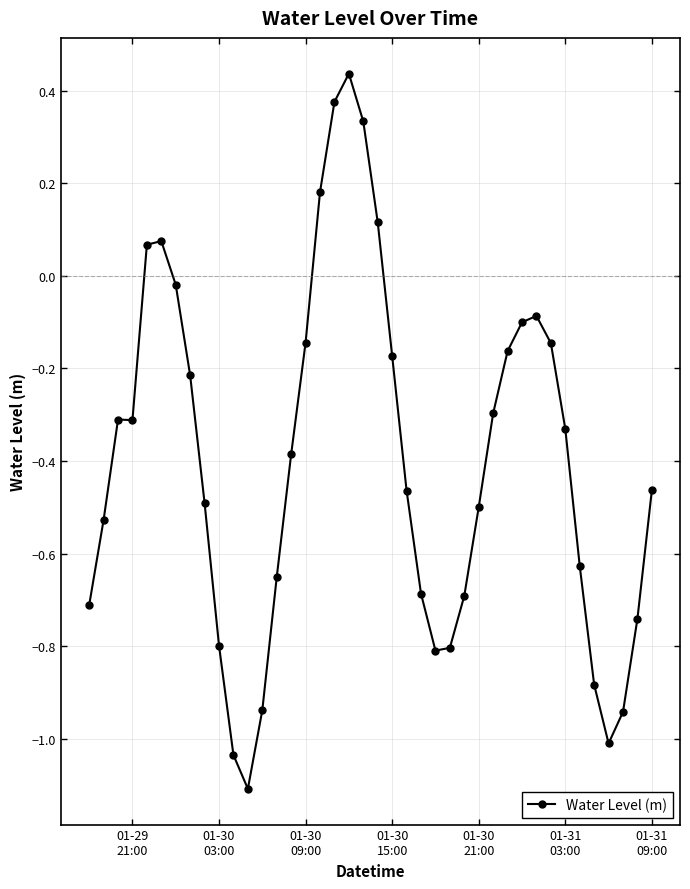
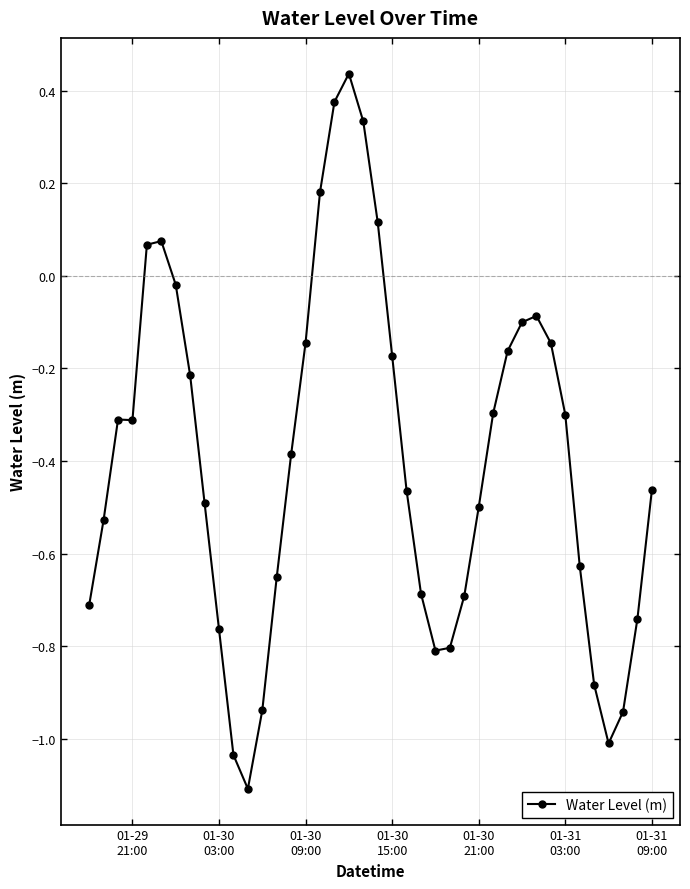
  {
    "01-29 21:00": -0.31,
-   "01-30 03:00": -0.80,
+   "01-30 03:00": -0.76,
    "01-30 09:00": -0.14,
    "01-30 15:00": -0.17,
    "01-30 21:00": -0.50,
-   "01-31 03:00": -0.33,
+   "01-31 03:00": -0.30,
    "01-31 09:00": -0.46
  }
